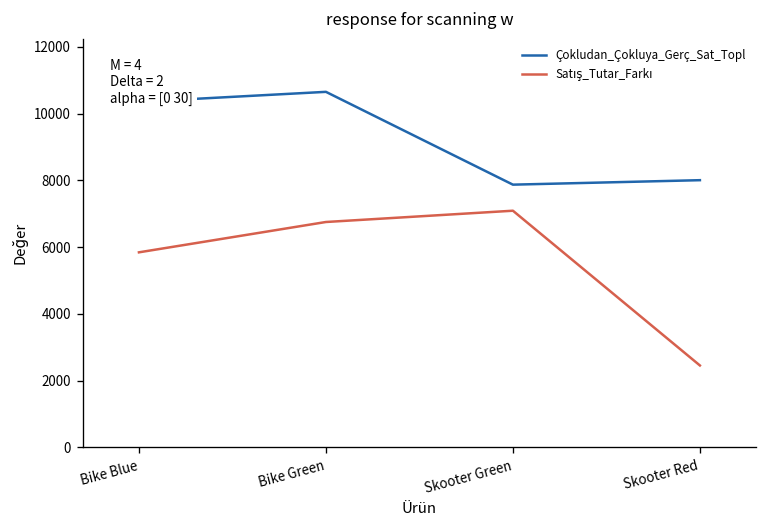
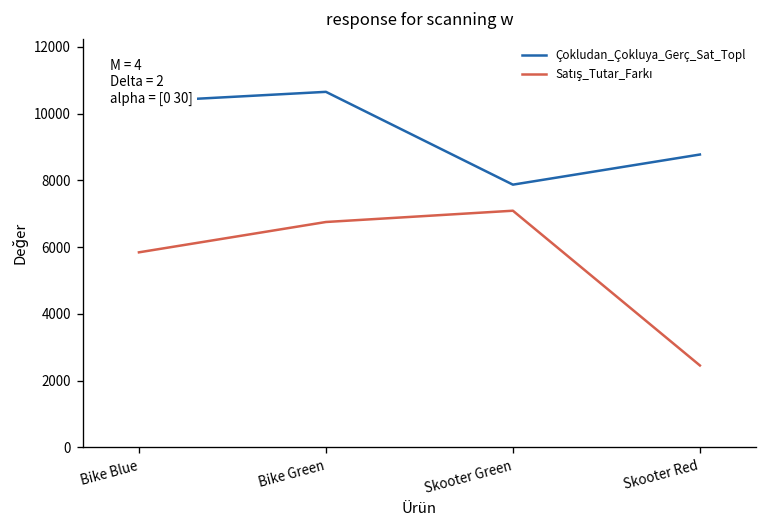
  {
    "Çokludan_Çokluya_Gerç_Sat_Topl": {
      "Bike Green": 10700,
      "Skooter Green": 7900,
-     "Skooter Red": 8000
+     "Skooter Red": 8800
    },
    "Satış_Tutar_Farkı": {
      "Bike Blue": 5800,
      "Bike Green": 6800,
      "Skooter Green": 7100,
      "Skooter Red": 2500
    }
  }
